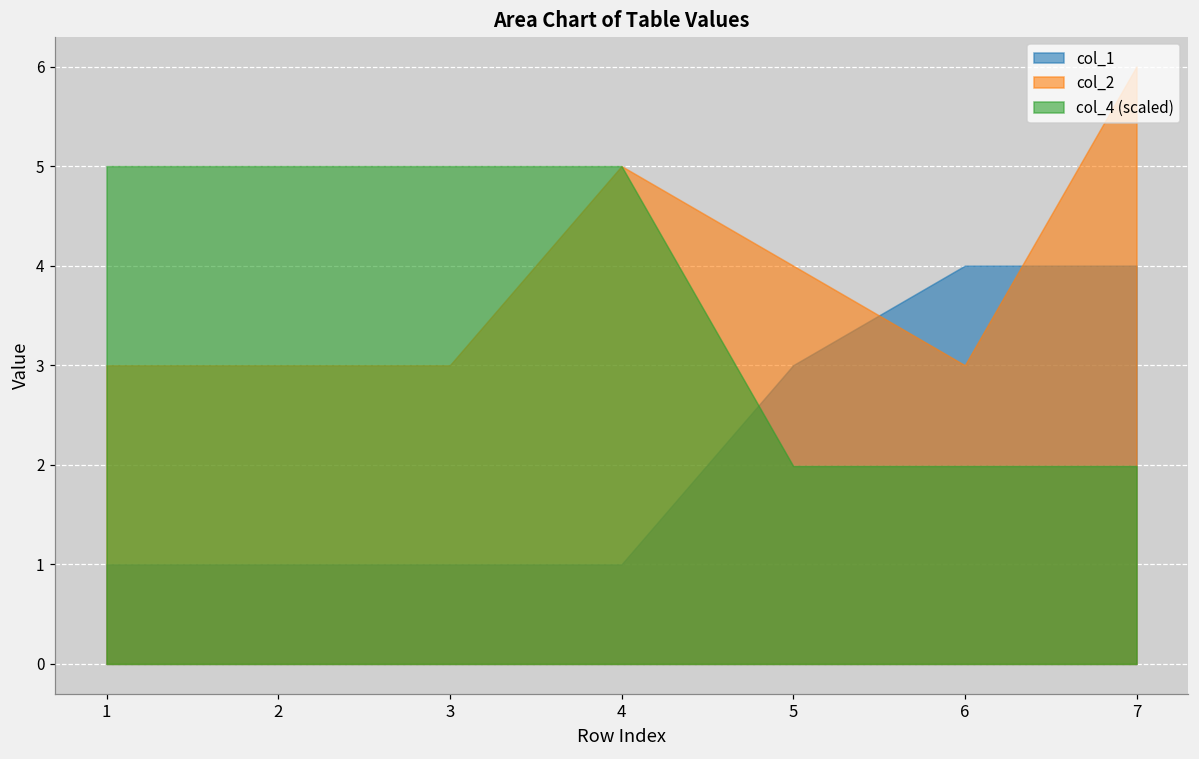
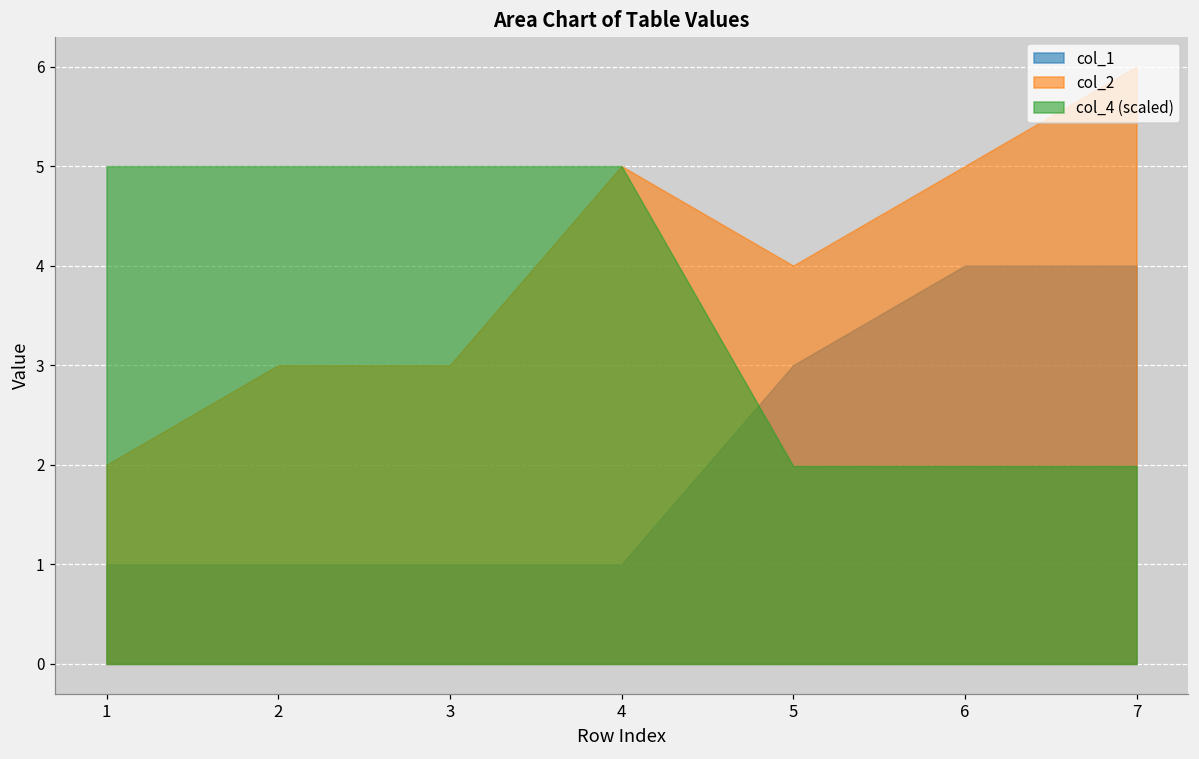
  {
    "col_1": {
      "1": 1,
      "2": 1,
      "3": 1,
      "4": 1,
      "5": 3,
      "6": 4,
      "7": 4
    },
    "col_2": {
-     "1": 3,
+     "1": 2,
      "2": 3,
      "3": 3,
      "5": 4,
-     "6": 3
+     "6": 5
    },
    "col_4 (scaled)": {
      "1": 5,
      "2": 5,
      "3": 5,
      "5": 2,
      "6": 2,
      "7": 2
    }
  }
